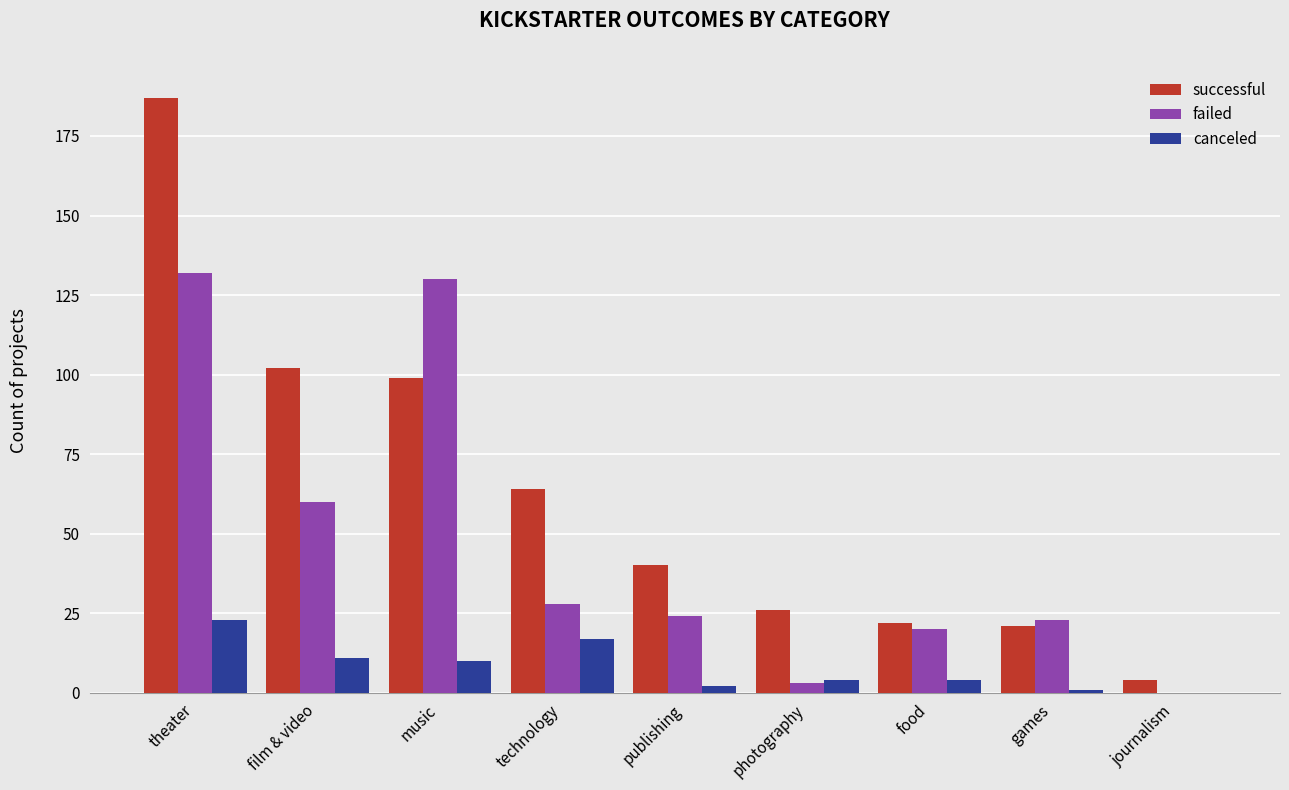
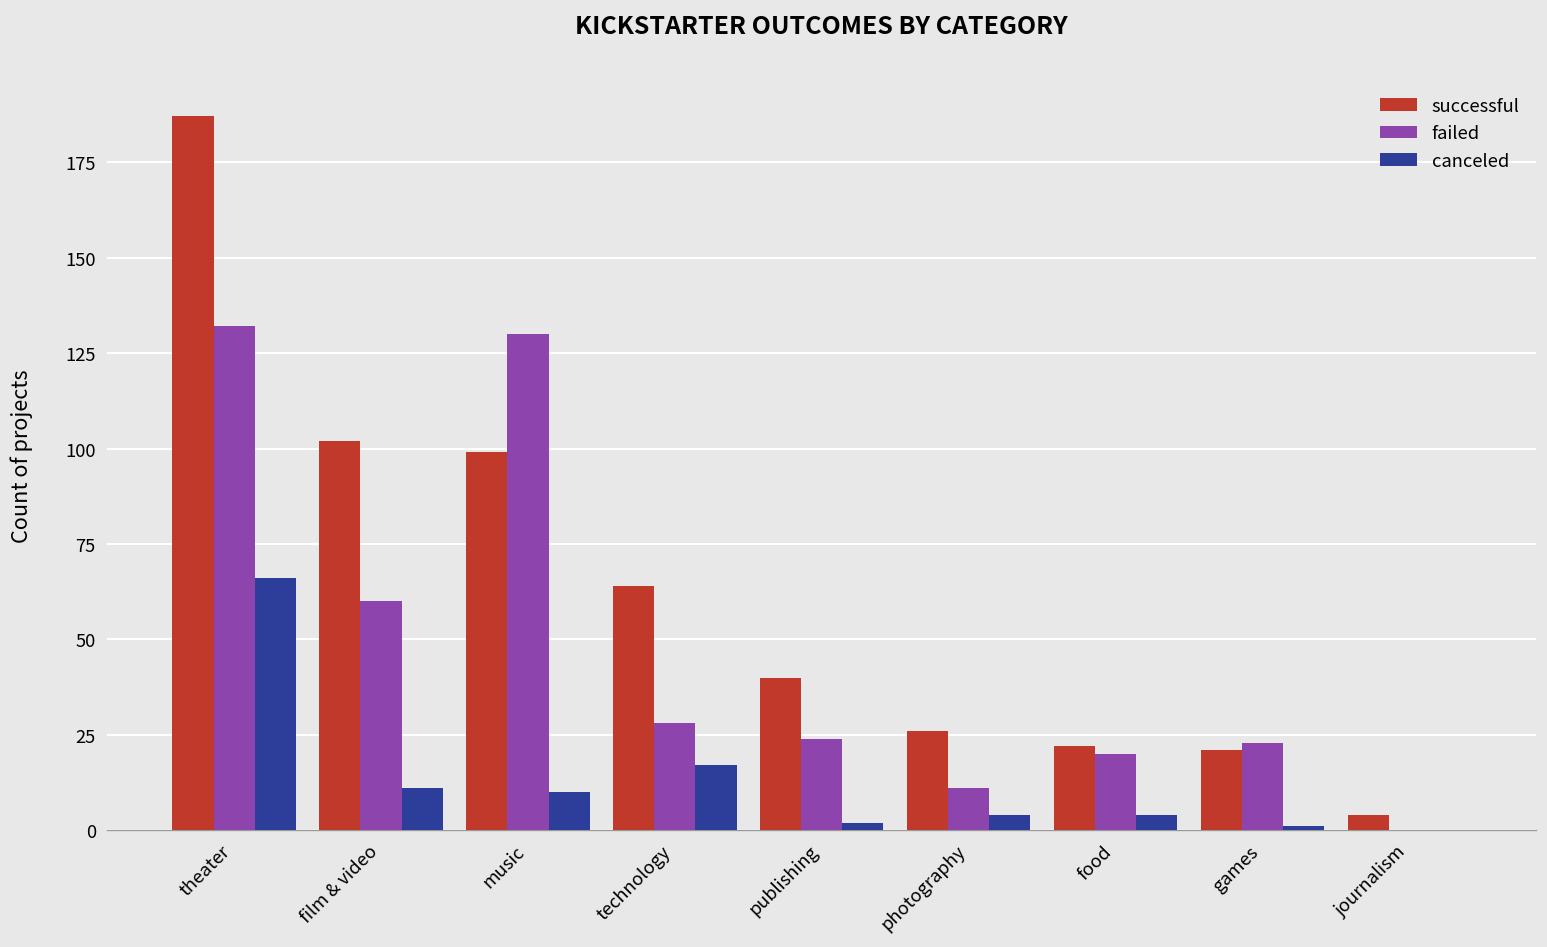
  {
    "successful": {
      "theater": 187,
      "film & video": 102,
      "music": 99,
      "technology": 64,
      "publishing": 40,
      "photography": 26,
      "food": 22,
      "games": 21,
      "journalism": 4
    },
    "failed": {
      "theater": 132,
      "film & video": 60,
      "music": 130,
      "technology": 28,
      "publishing": 24,
-     "photography": 3,
+     "photography": 11,
      "food": 20,
      "games": 23,
      "journalism": 0
    },
    "canceled": {
-     "theater": 23,
+     "theater": 66,
      "film & video": 11,
      "music": 10,
      "technology": 17,
      "publishing": 2,
      "photography": 4,
      "food": 4,
      "games": 1,
      "journalism": 0
    }
  }
